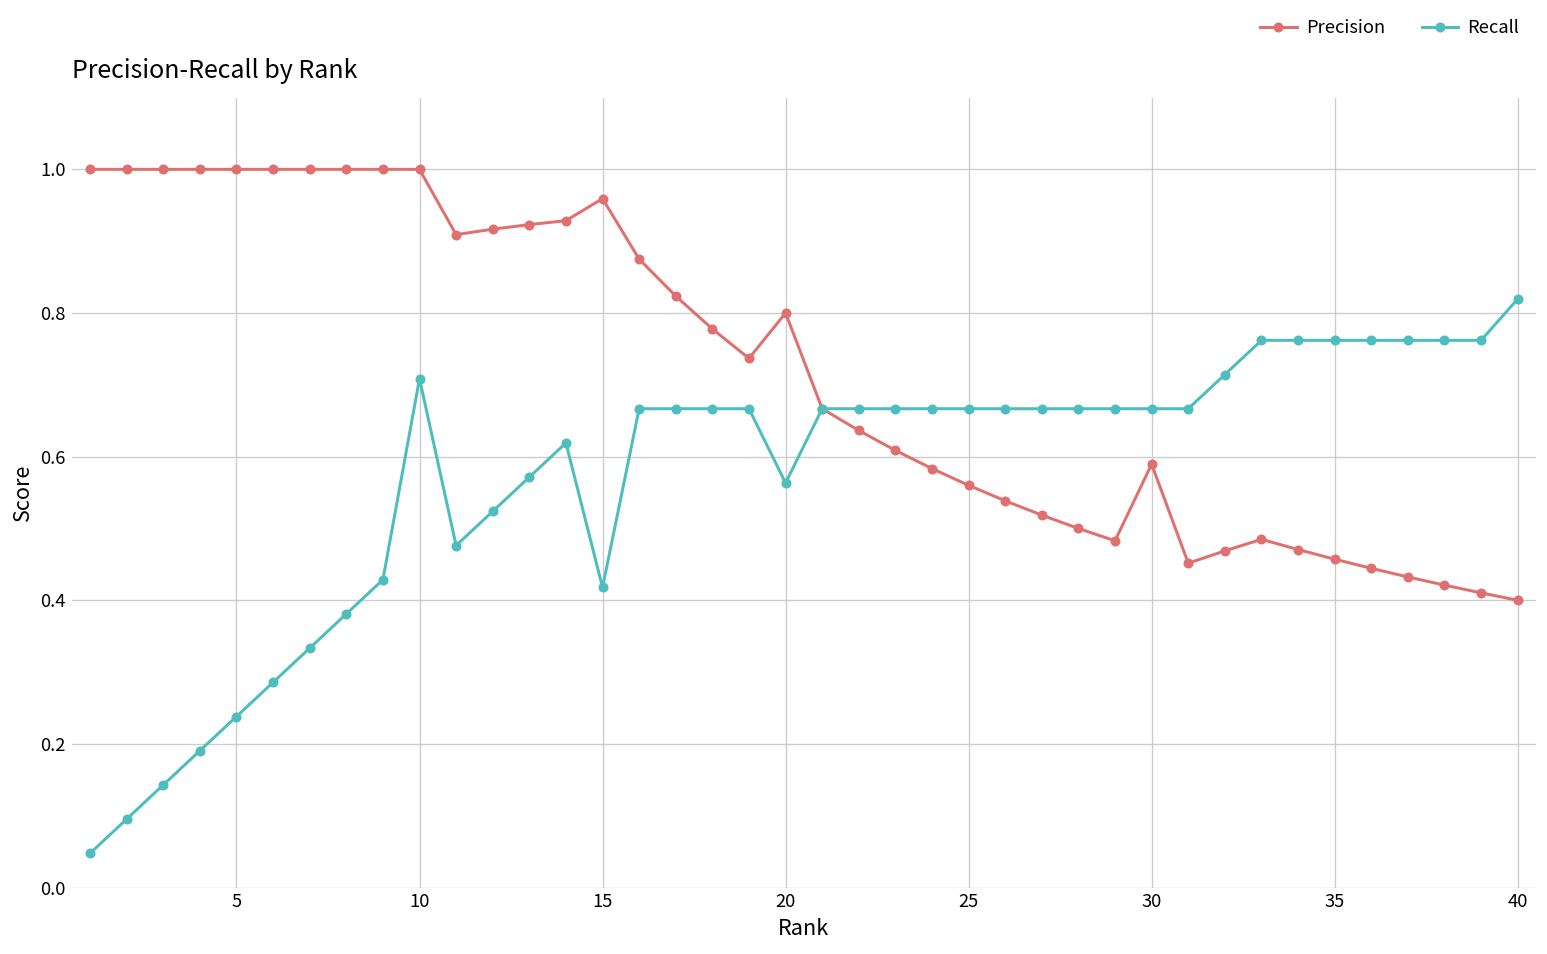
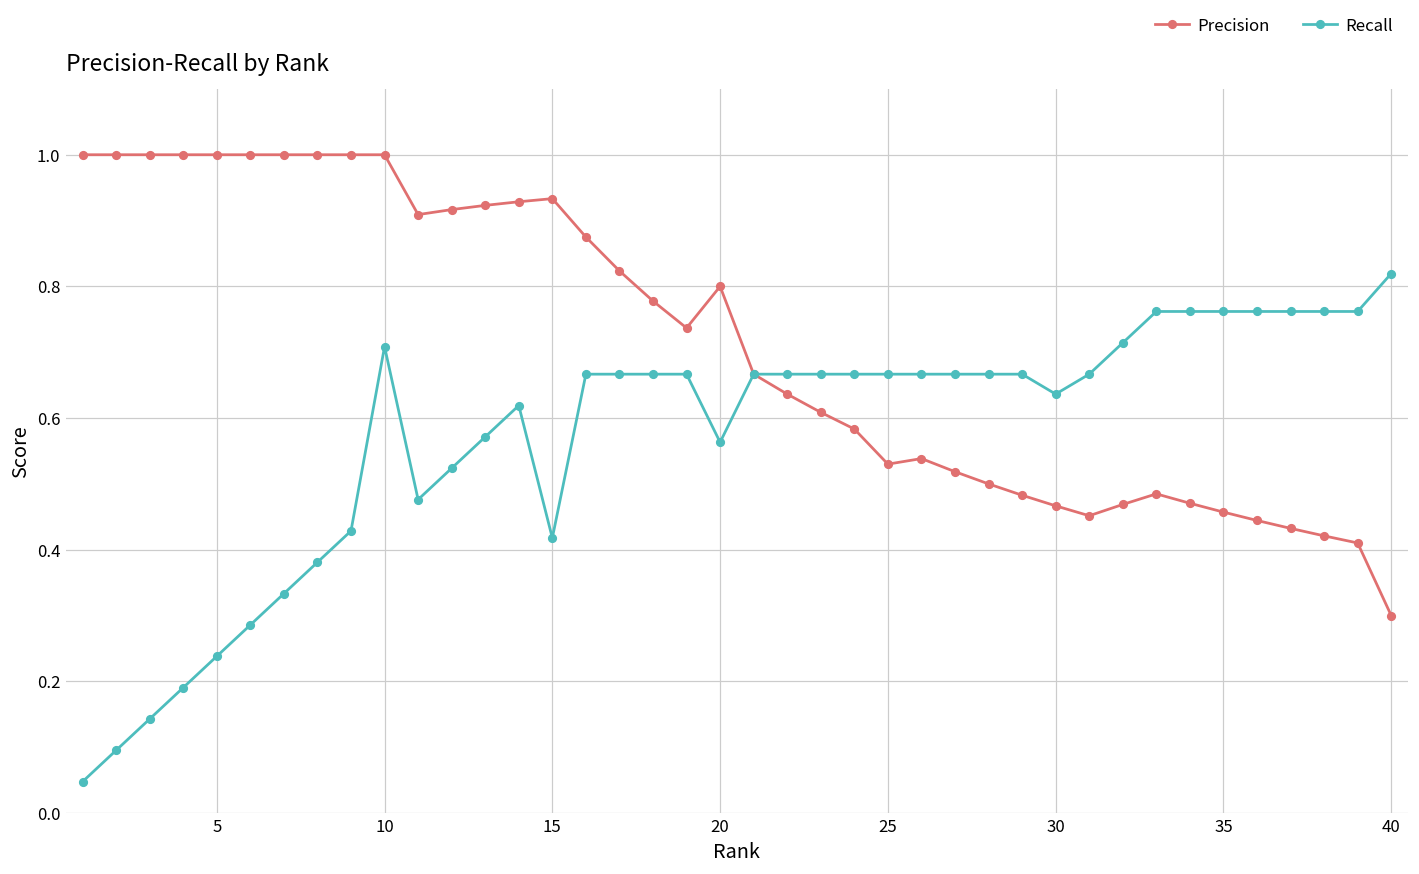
  {
    "Precision": {
      "5": 1.00,
      "10": 1.00,
-     "15": 0.96,
+     "15": 0.93,
      "20": 0.80,
-     "25": 0.56,
-     "30": 0.59,
+     "25": 0.53,
+     "30": 0.47,
      "35": 0.46,
-     "40": 0.4
+     "40": 0.3
    },
    "Recall": {
      "5": 0.24,
      "10": 0.71,
      "15": 0.42,
      "20": 0.56,
      "25": 0.67,
-     "30": 0.67,
+     "30": 0.64,
      "35": 0.76,
      "40": 0.82
    }
  }
